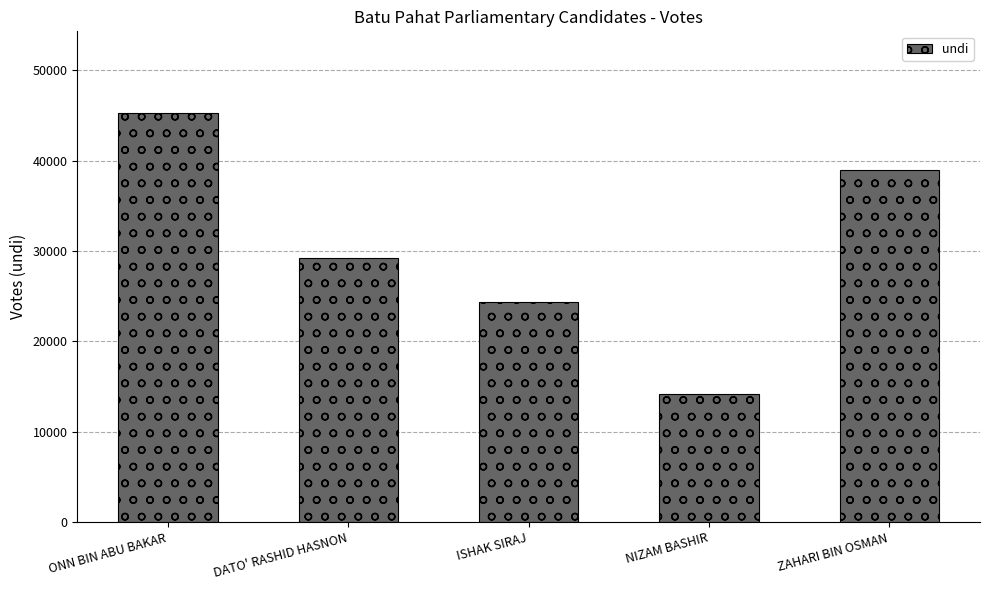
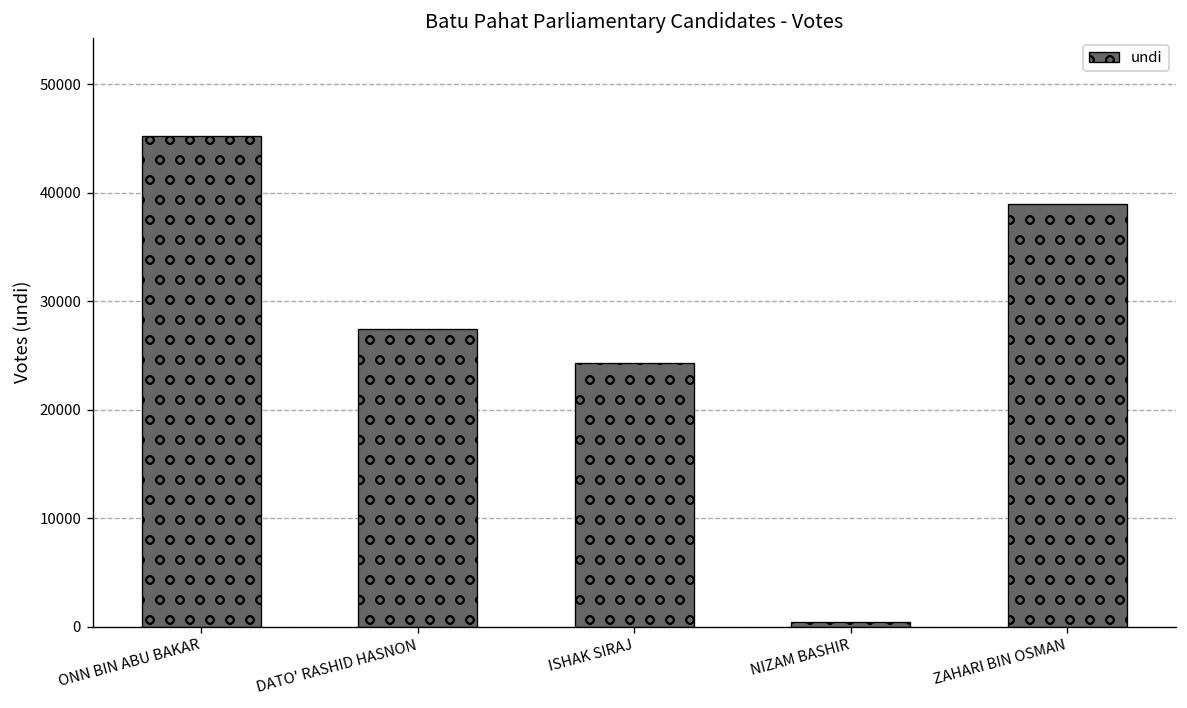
  {
    "ONN BIN ABU BAKAR": 45000,
-   "DATO' RASHID HASNON": 29000,
+   "DATO' RASHID HASNON": 27000,
    "ISHAK SIRAJ": 24000,
-   "NIZAM BASHIR": 14000,
+   "NIZAM BASHIR": 0,
    "ZAHARI BIN OSMAN": 39000
  }
